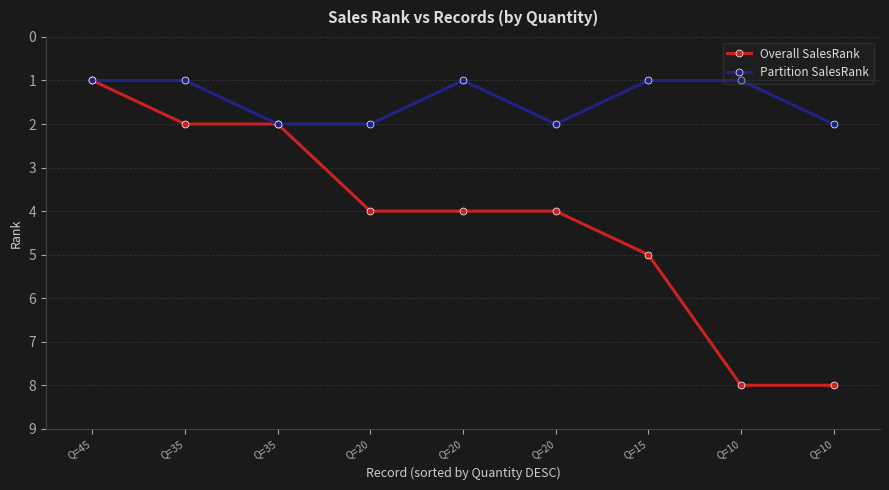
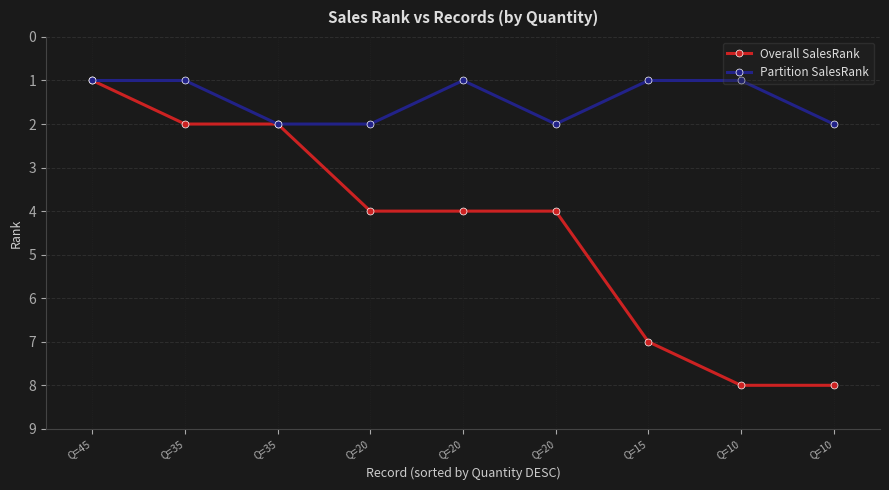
  {
    "Overall SalesRank": {
-     "Q=15": 5
+     "Q=15": 7
    },
    "Partition SalesRank": {
      "Q=15": 1
    }
  }
